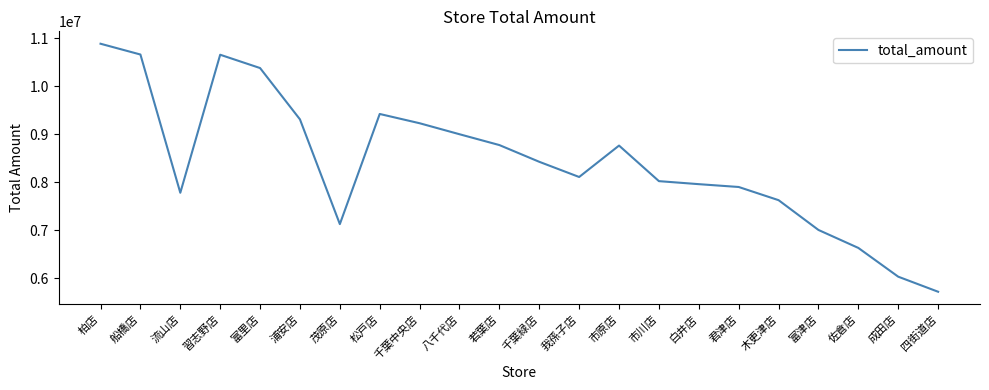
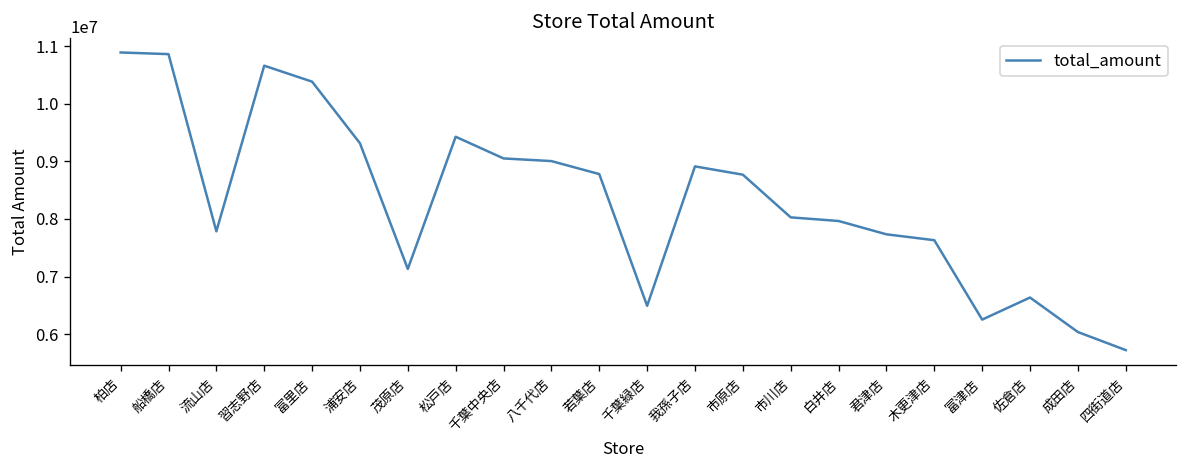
  {
    "柏店": 10900000,
-   "船橋店": 10700000,
+   "船橋店": 10900000,
    "流山店": 7800000,
    "習志野店": 10700000,
    "富里店": 10400000,
    "浦安店": 9300000,
    "茂原店": 7100000,
    "松戸店": 9400000,
-   "千葉中央店": 9200000,
+   "千葉中央店": 9100000,
    "八千代店": 9000000,
    "若葉店": 8800000,
-   "千葉緑店": 8400000,
-   "我孫子店": 8100000,
+   "千葉緑店": 6500000,
+   "我孫子店": 8900000,
    "市原店": 8800000,
    "市川店": 8000000,
    "白井店": 8000000,
-   "君津店": 7900000,
+   "君津店": 7700000,
    "木更津店": 7600000,
-   "富津店": 7000000,
+   "富津店": 6300000,
    "佐倉店": 6600000,
    "成田店": 6000000,
    "四街道店": 5700000
  }
